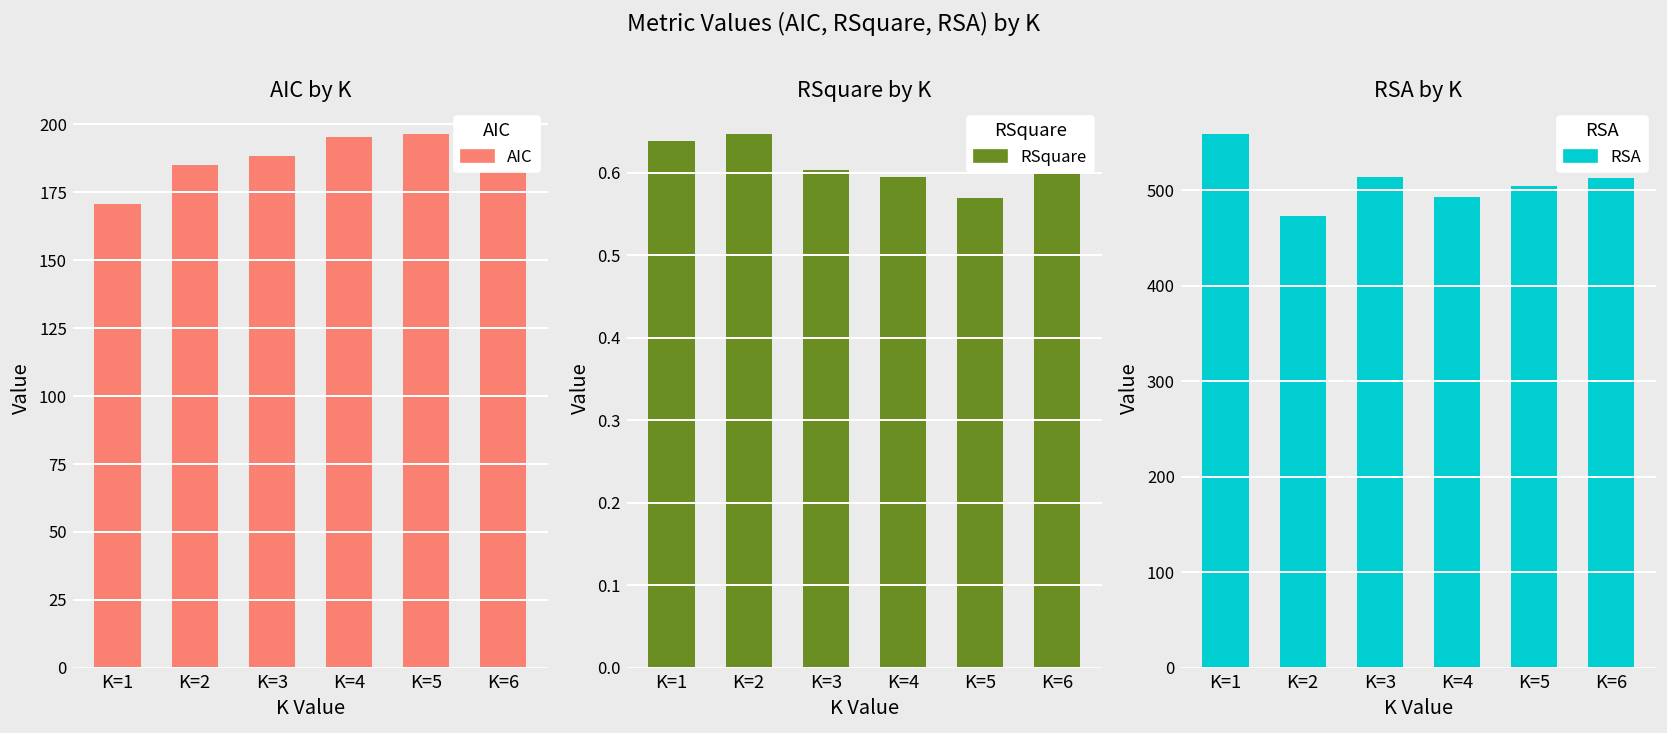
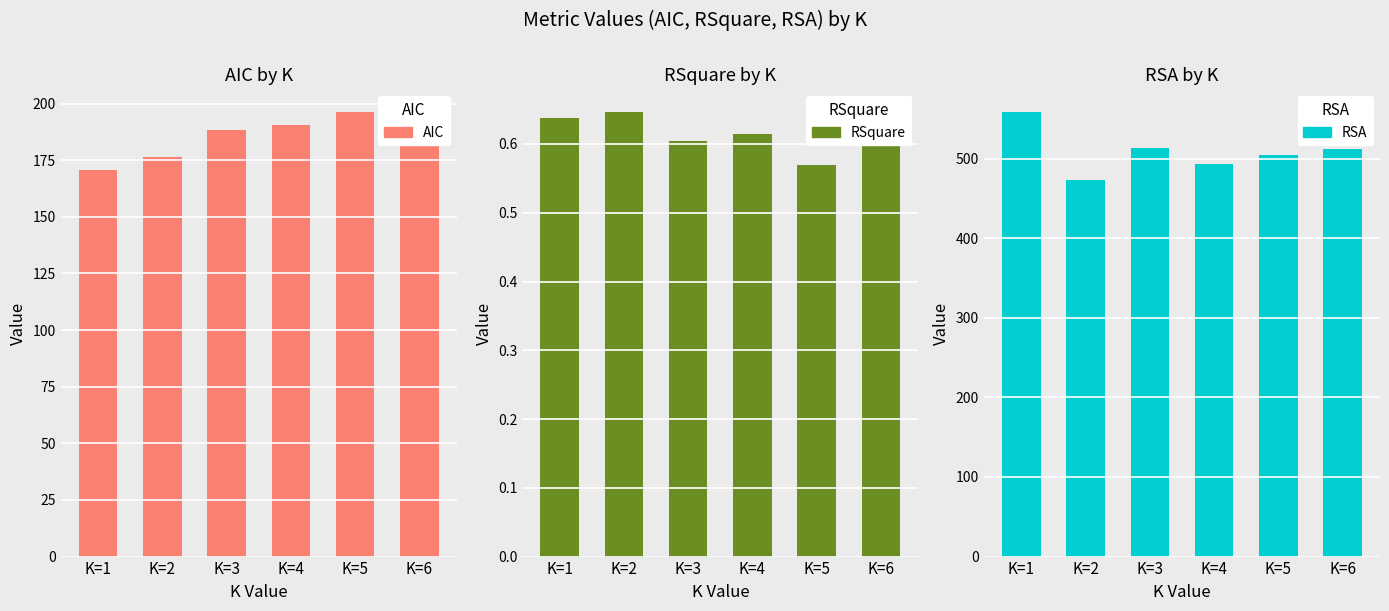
  {
    "AIC by K": {
      "K=1": 171,
-     "K=2": 185,
+     "K=2": 177,
      "K=3": 188,
-     "K=4": 195,
+     "K=4": 190,
      "K=5": 196
    },
    "RSquare by K": {
      "K=1": 0.64,
      "K=2": 0.65,
      "K=3": 0.60,
-     "K=4": 0.59,
+     "K=4": 0.61,
      "K=5": 0.57
    },
    "RSA by K": {
      "K=1": 560,
      "K=2": 470,
      "K=3": 510,
      "K=4": 490,
      "K=5": 500,
      "K=6": 510
    }
  }
